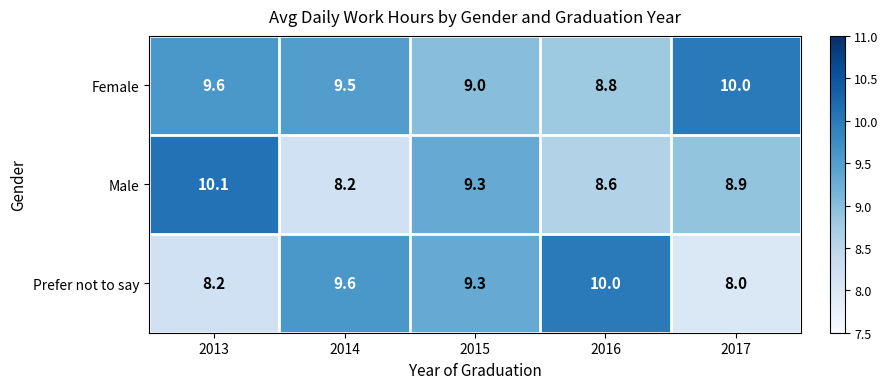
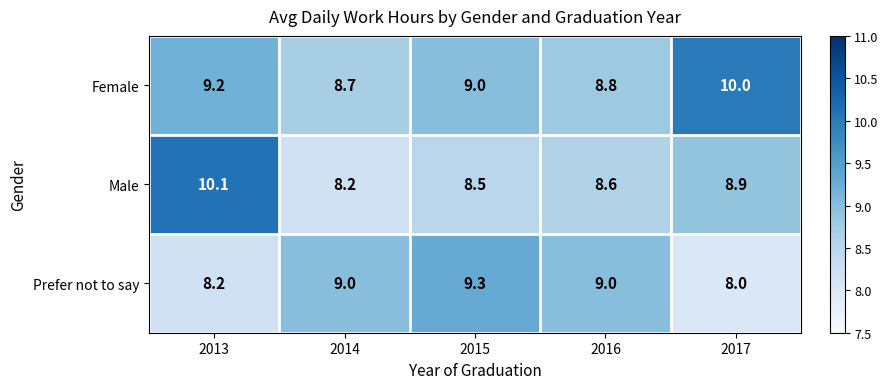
  {
    "Female": {
-     "2013": 9.6,
-     "2014": 9.5,
+     "2013": 9.2,
+     "2014": 8.7,
      "2015": 9.0,
      "2016": 8.8,
      "2017": 10.0
    },
    "Male": {
      "2013": 10.1,
      "2014": 8.2,
-     "2015": 9.3,
+     "2015": 8.5,
      "2016": 8.6,
      "2017": 8.9
    },
    "Prefer not to say": {
      "2013": 8.2,
-     "2014": 9.6,
+     "2014": 9.0,
      "2015": 9.3,
-     "2016": 10.0,
+     "2016": 9.0,
      "2017": 8.0
    }
  }
